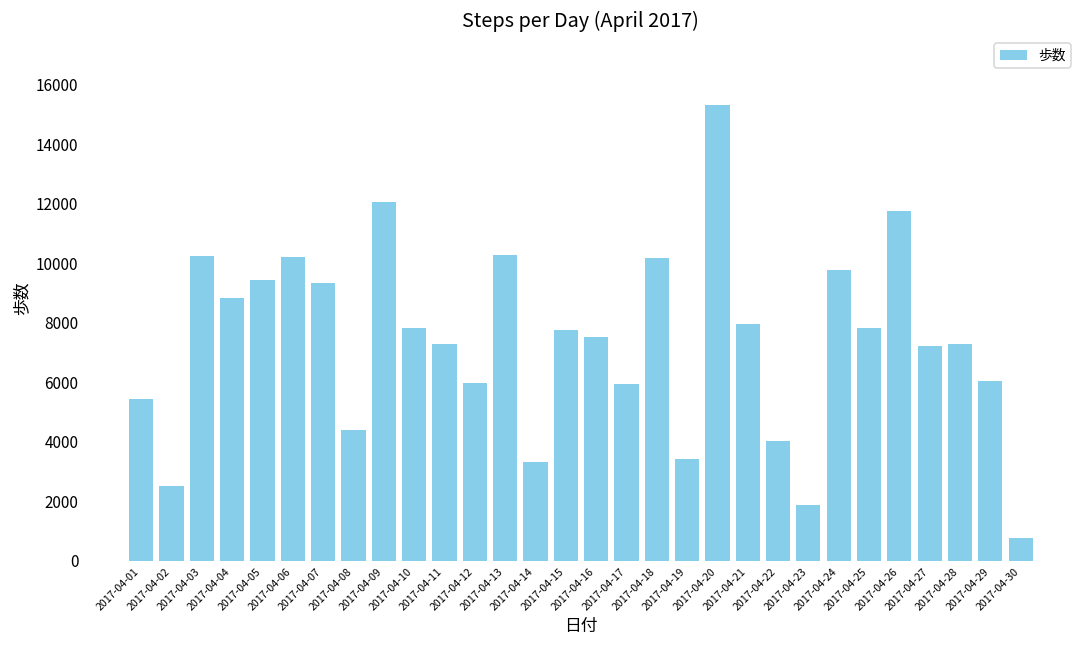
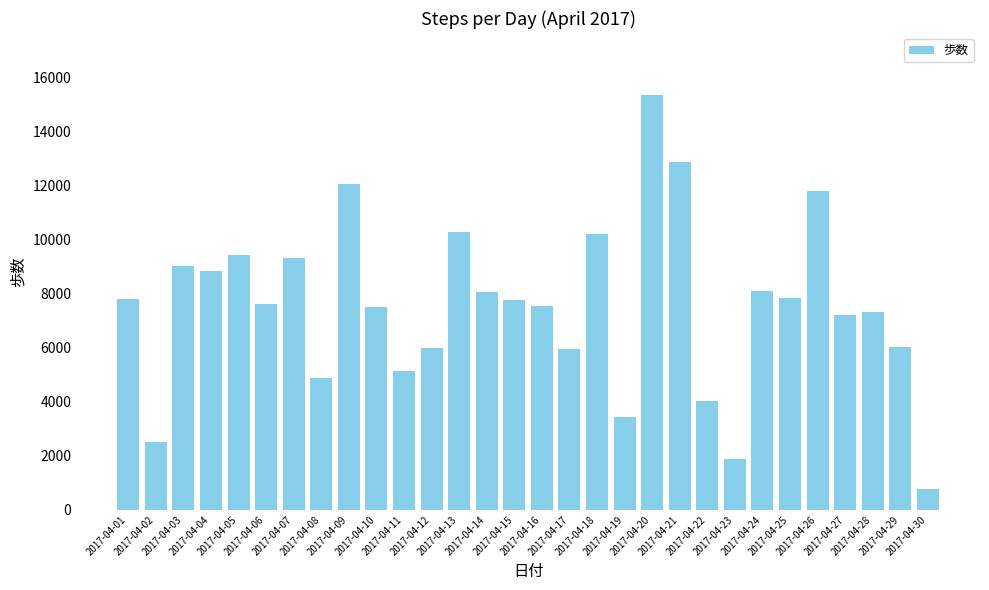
  {
-   "2017-04-01": 5400,
+   "2017-04-01": 7800,
    "2017-04-02": 2500,
-   "2017-04-03": 10200,
+   "2017-04-03": 9000,
    "2017-04-04": 8800,
    "2017-04-05": 9400,
-   "2017-04-06": 10200,
+   "2017-04-06": 7600,
    "2017-04-07": 9300,
-   "2017-04-08": 4400,
+   "2017-04-08": 4900,
    "2017-04-09": 12000,
-   "2017-04-10": 7800,
-   "2017-04-11": 7300,
+   "2017-04-10": 7500,
+   "2017-04-11": 5100,
    "2017-04-12": 6000,
    "2017-04-13": 10300,
-   "2017-04-14": 3300,
+   "2017-04-14": 8000,
    "2017-04-15": 7700,
    "2017-04-16": 7500,
    "2017-04-17": 5900,
    "2017-04-18": 10200,
    "2017-04-19": 3400,
    "2017-04-20": 15300,
-   "2017-04-21": 8000,
+   "2017-04-21": 12800,
    "2017-04-22": 4000,
    "2017-04-23": 1900,
-   "2017-04-24": 9800,
+   "2017-04-24": 8100,
    "2017-04-25": 7800,
    "2017-04-26": 11800,
    "2017-04-27": 7200,
    "2017-04-28": 7300,
    "2017-04-29": 6000,
    "2017-04-30": 800
  }
